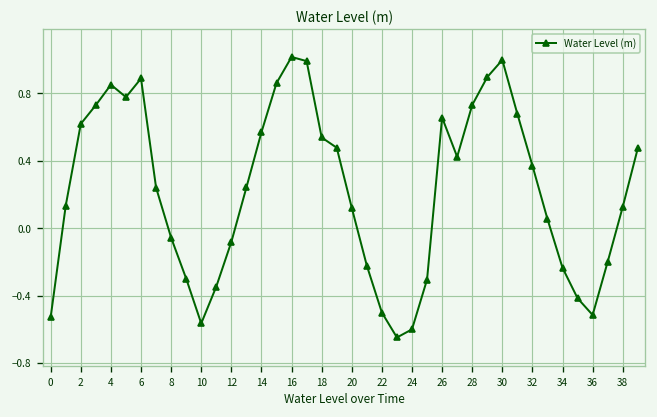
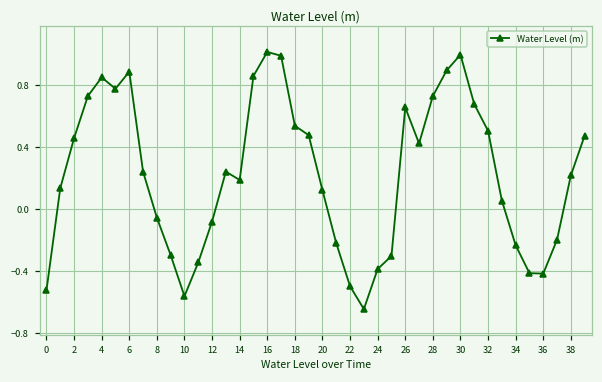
  {
    "0": -0.53,
-   "2": 0.62,
+   "2": 0.46,
    "4": 0.85,
    "6": 0.89,
    "8": -0.06,
    "10": -0.56,
    "12": -0.08,
-   "14": 0.57,
+   "14": 0.19,
    "16": 1.02,
    "18": 0.54,
    "20": 0.12,
    "22": -0.50,
-   "24": -0.60,
+   "24": -0.39,
    "26": 0.66,
    "28": 0.73,
    "30": 1.00,
-   "32": 0.37,
+   "32": 0.51,
    "34": -0.24,
-   "36": -0.51,
-   "38": 0.13
+   "36": -0.42,
+   "38": 0.22
  }
